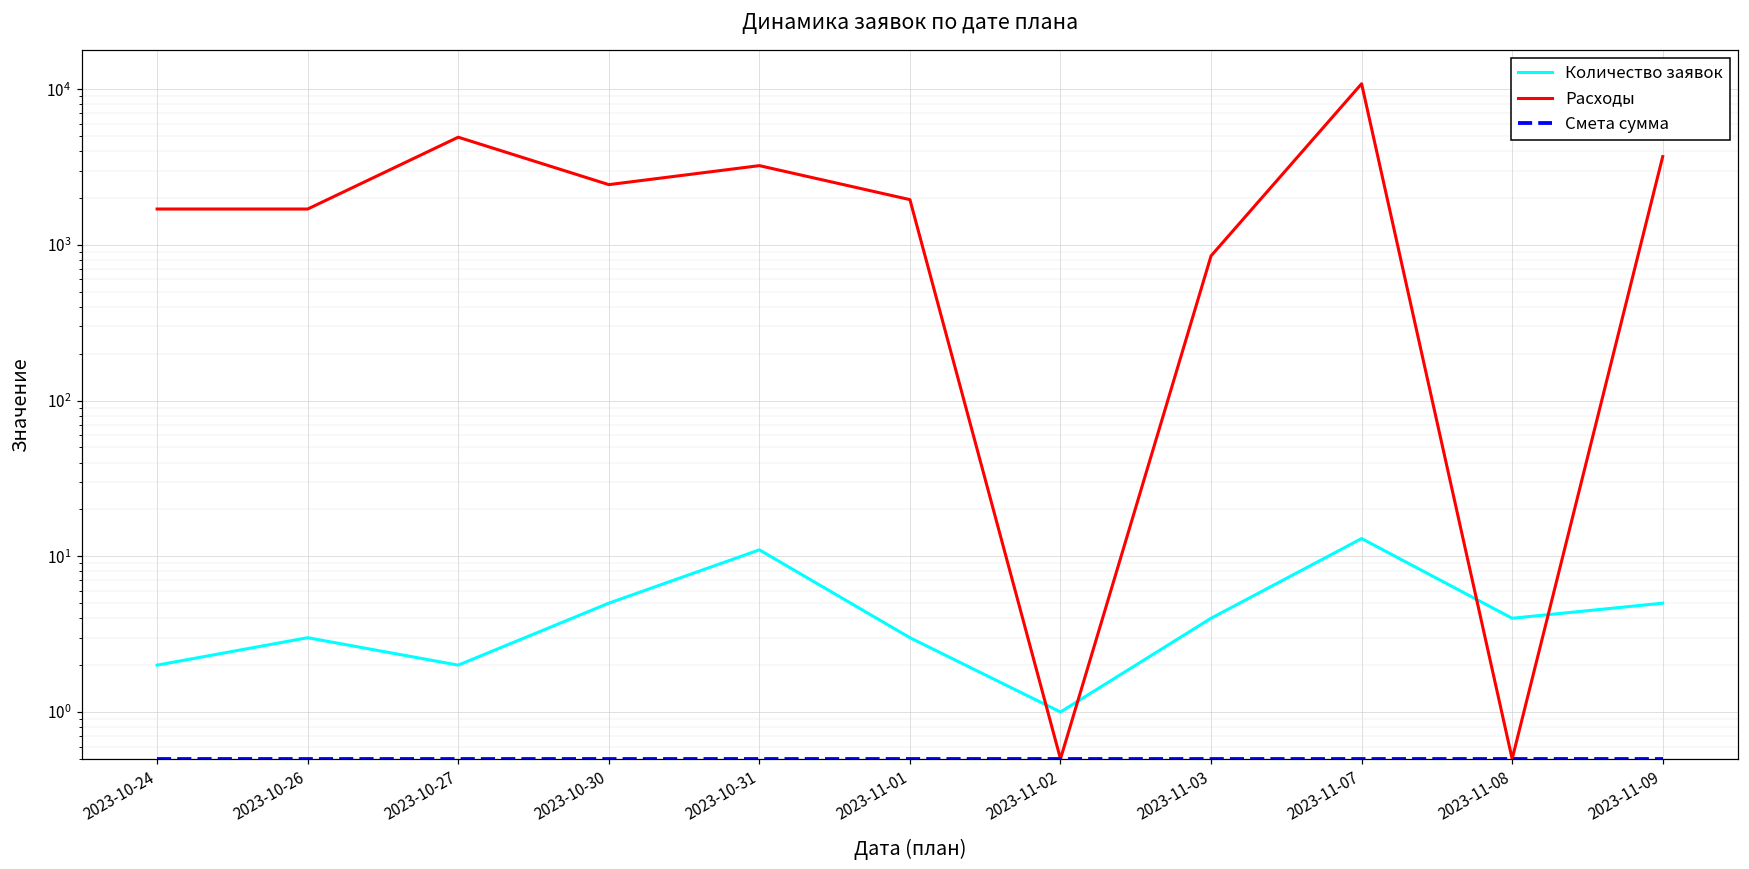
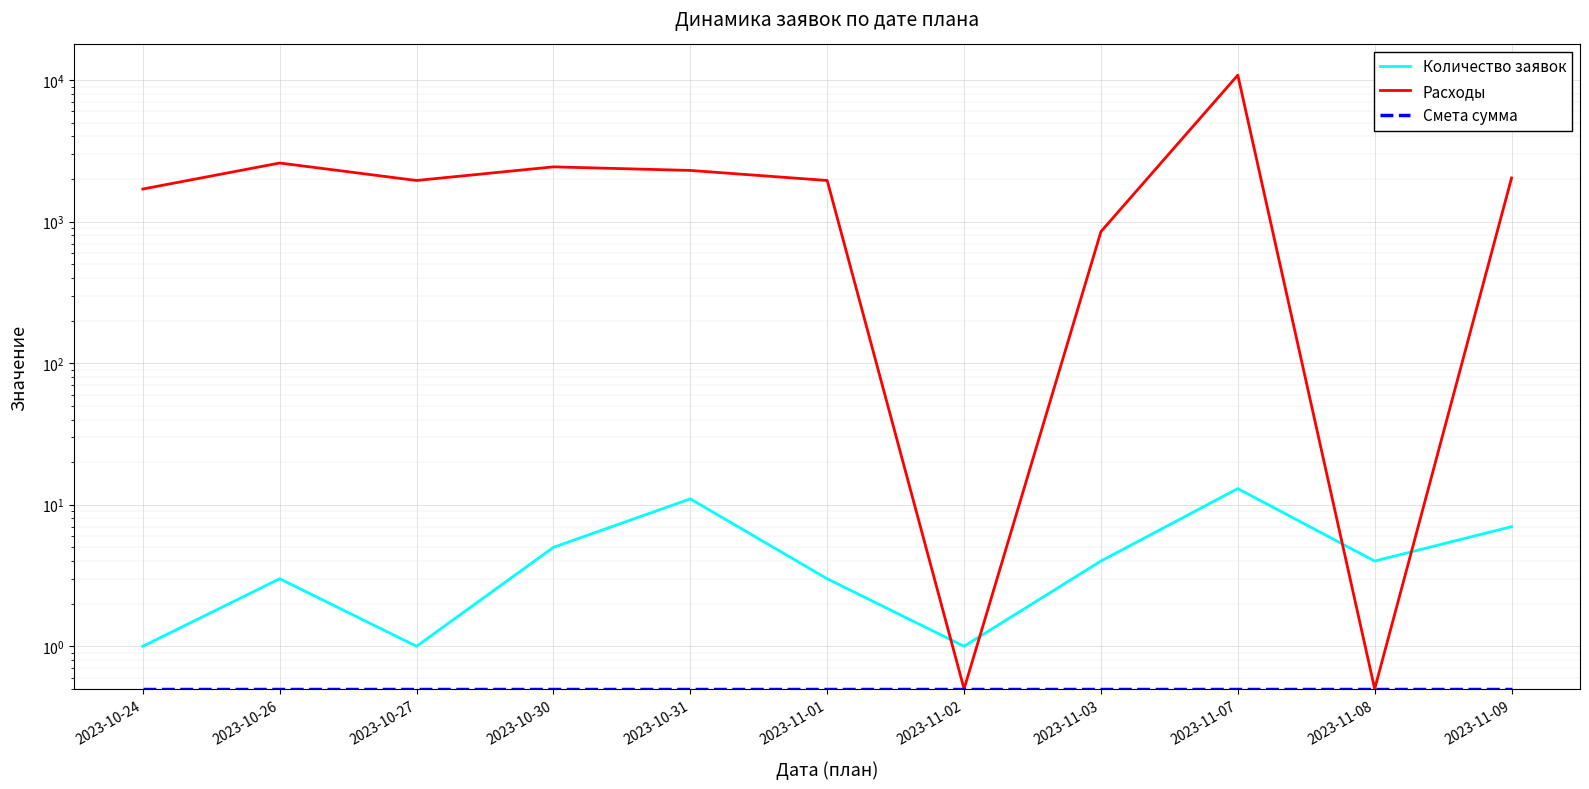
  {
    "Количество заявок": {
-     "2023-10-24": 2,
+     "2023-10-24": 1,
      "2023-10-26": 3,
-     "2023-10-27": 2,
+     "2023-10-27": 1,
      "2023-10-30": 5,
      "2023-10-31": 11,
      "2023-11-01": 3,
      "2023-11-02": 1,
      "2023-11-03": 4,
      "2023-11-07": 13,
      "2023-11-08": 4,
-     "2023-11-09": 5
+     "2023-11-09": 7
    },
    "Расходы": {
      "2023-10-24": 1700,
-     "2023-10-26": 1700,
-     "2023-10-27": 4900,
+     "2023-10-26": 2600,
+     "2023-10-27": 2000,
      "2023-10-30": 2400,
-     "2023-10-31": 3200,
+     "2023-10-31": 2300,
      "2023-11-01": 2000,
      "2023-11-03": 900,
      "2023-11-07": 11000,
-     "2023-11-09": 3700
+     "2023-11-09": 2000
    },
    "Смета сумма": {
      "2023-10-24": 0.50,
      "2023-10-26": 0.50,
      "2023-10-27": 0.50,
      "2023-10-30": 0.50,
      "2023-10-31": 0.50,
      "2023-11-01": 0.50,
      "2023-11-03": 0.50,
      "2023-11-07": 0.50,
      "2023-11-09": 0.50
    }
  }
